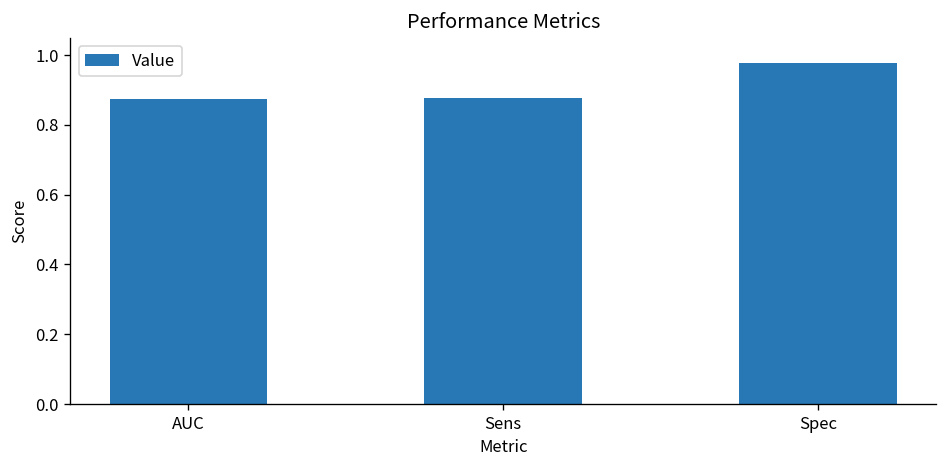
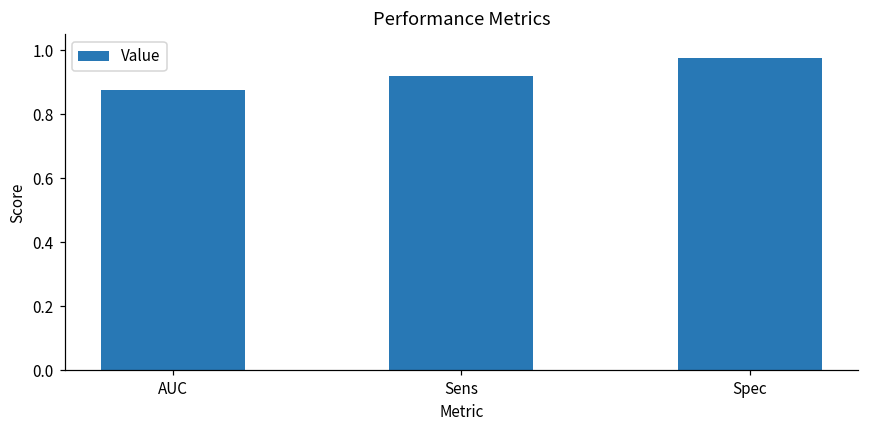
  {
    "AUC": 0.88,
-   "Sens": 0.88,
+   "Sens": 0.92,
    "Spec": 0.98
  }
